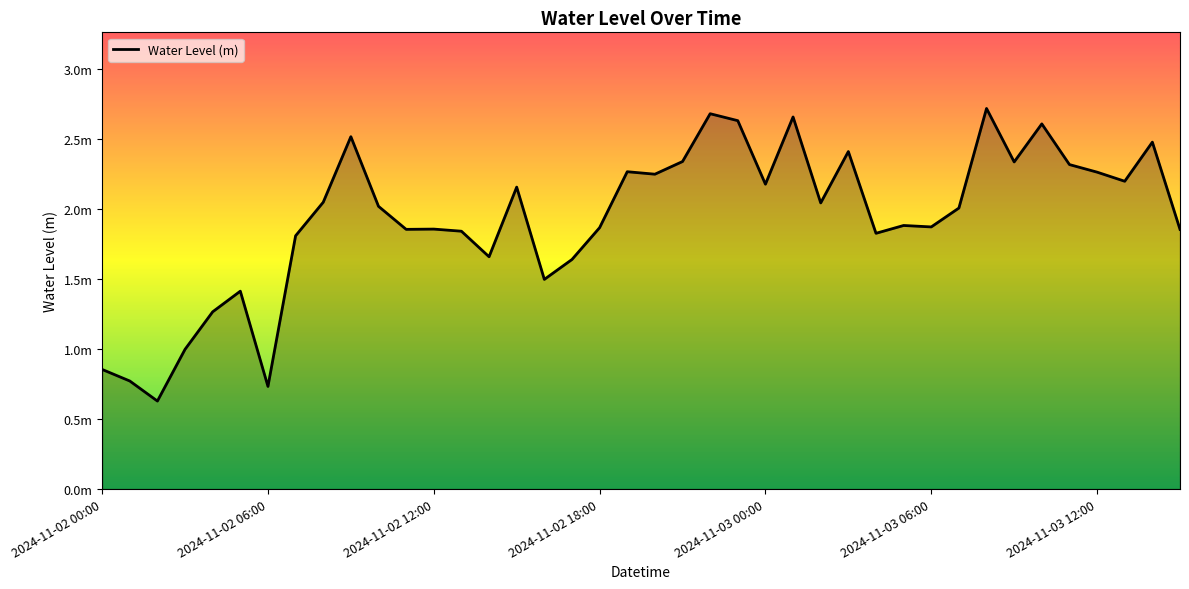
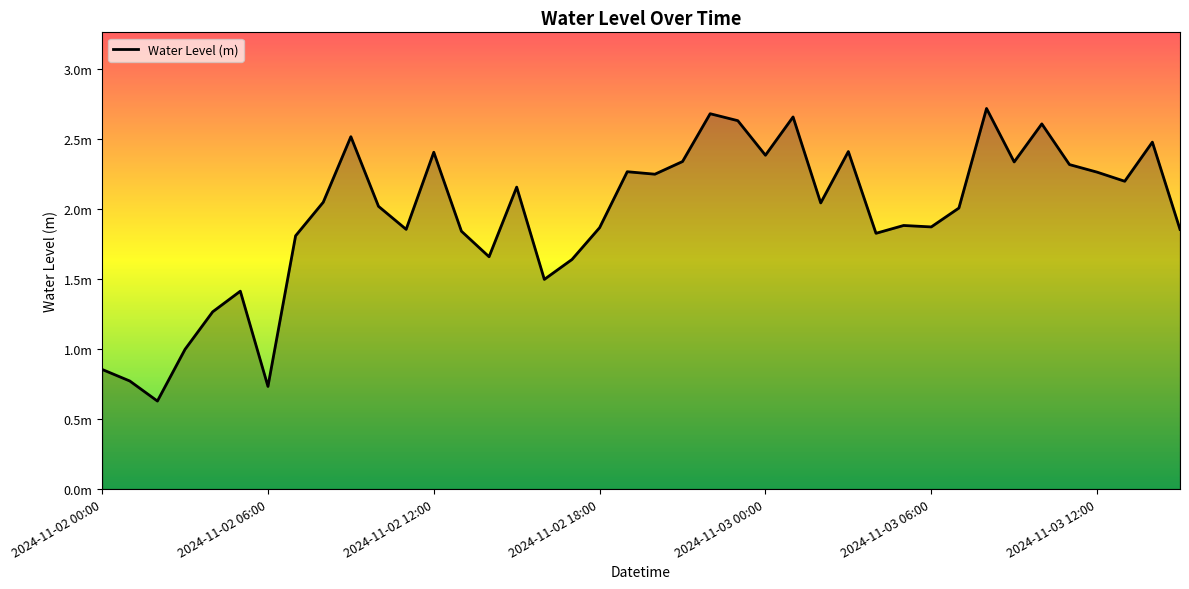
  {
    "2024-11-02 00:00": "0.85m",
    "2024-11-02 06:00": "0.73m",
-   "2024-11-02 12:00": "1.86m",
+   "2024-11-02 12:00": "2.40m",
    "2024-11-02 18:00": "1.87m",
-   "2024-11-03 00:00": "2.18m",
+   "2024-11-03 00:00": "2.38m",
    "2024-11-03 06:00": "1.87m",
    "2024-11-03 12:00": "2.26m"
  }
